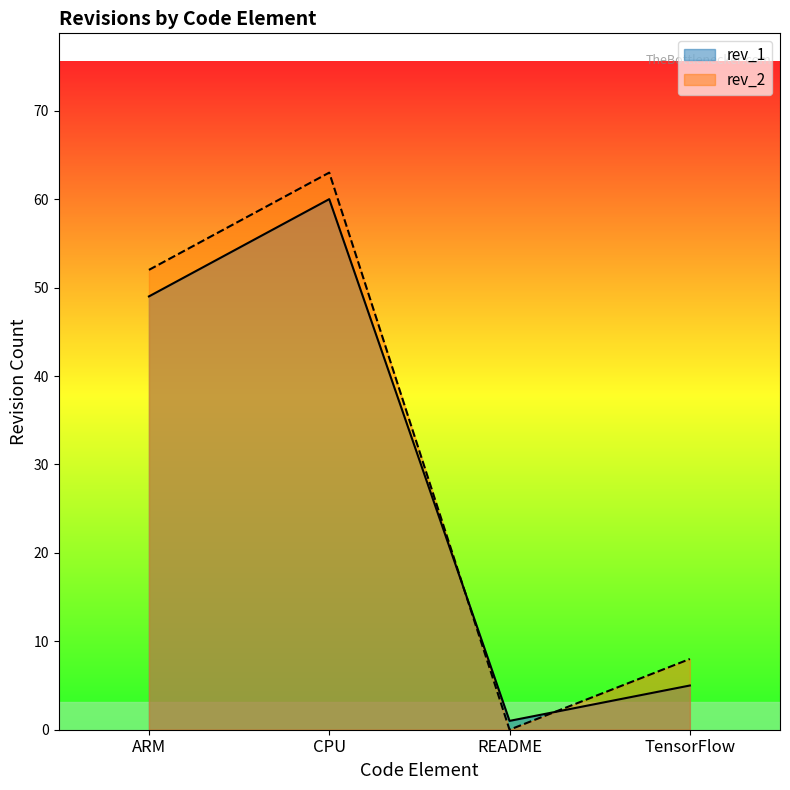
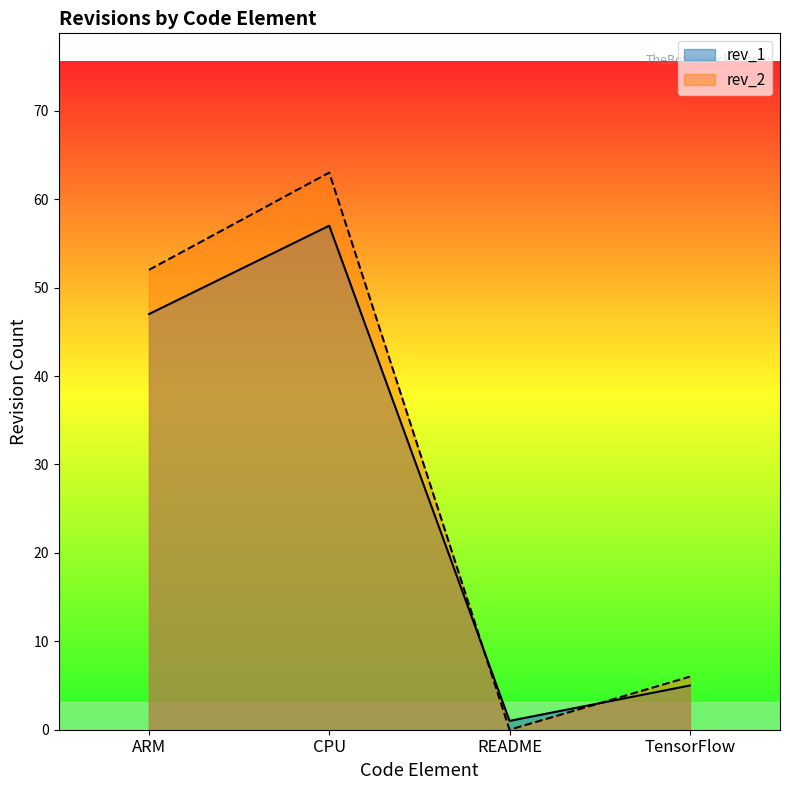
  {
    "rev_1": {
-     "ARM": 49,
-     "CPU": 60,
+     "ARM": 47,
+     "CPU": 57,
      "TensorFlow": 5
    },
    "rev_2": {
      "ARM": 52,
      "CPU": 63,
-     "TensorFlow": 8
+     "TensorFlow": 6
    }
  }
